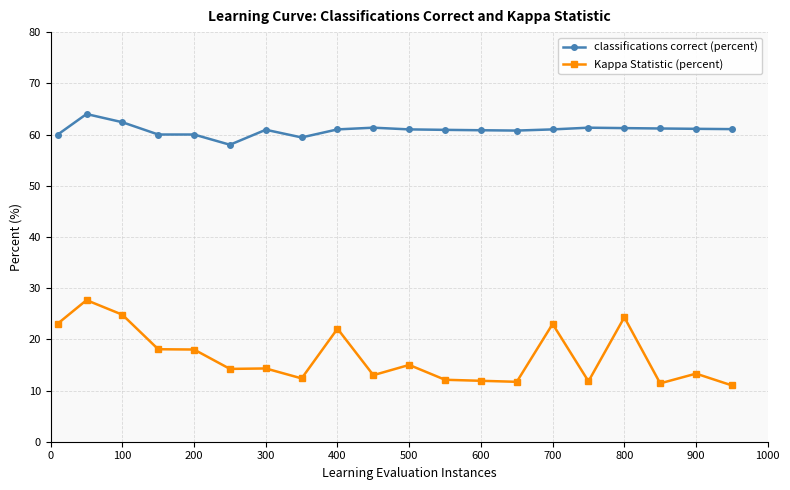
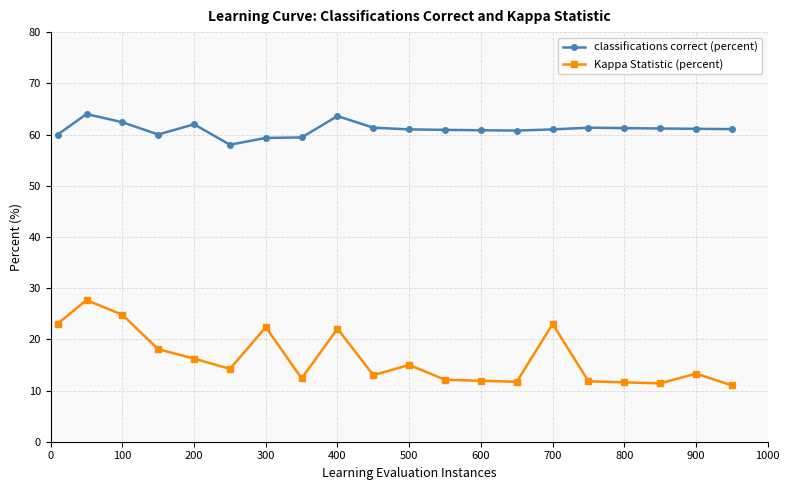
  {
    "classifications correct (percent)": {
      "100": 62,
-     "200": 60,
-     "300": 61,
-     "400": 61,
+     "200": 62,
+     "300": 59,
+     "400": 64,
      "500": 61,
      "600": 61,
      "700": 61,
      "800": 61,
      "900": 61
    },
    "Kappa Statistic (percent)": {
      "100": 25,
-     "200": 18,
-     "300": 14,
+     "200": 16,
+     "300": 22,
      "400": 22,
      "500": 15,
      "600": 12,
      "700": 23,
-     "800": 24,
+     "800": 12,
      "900": 13
    }
  }
